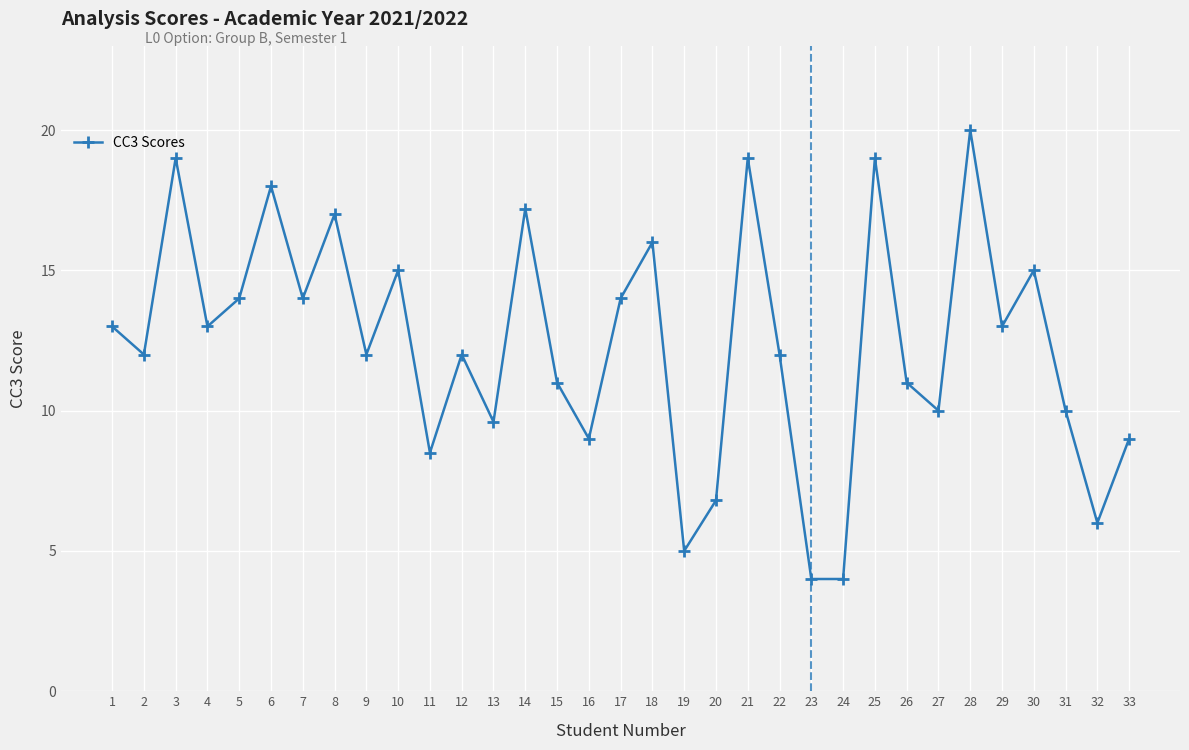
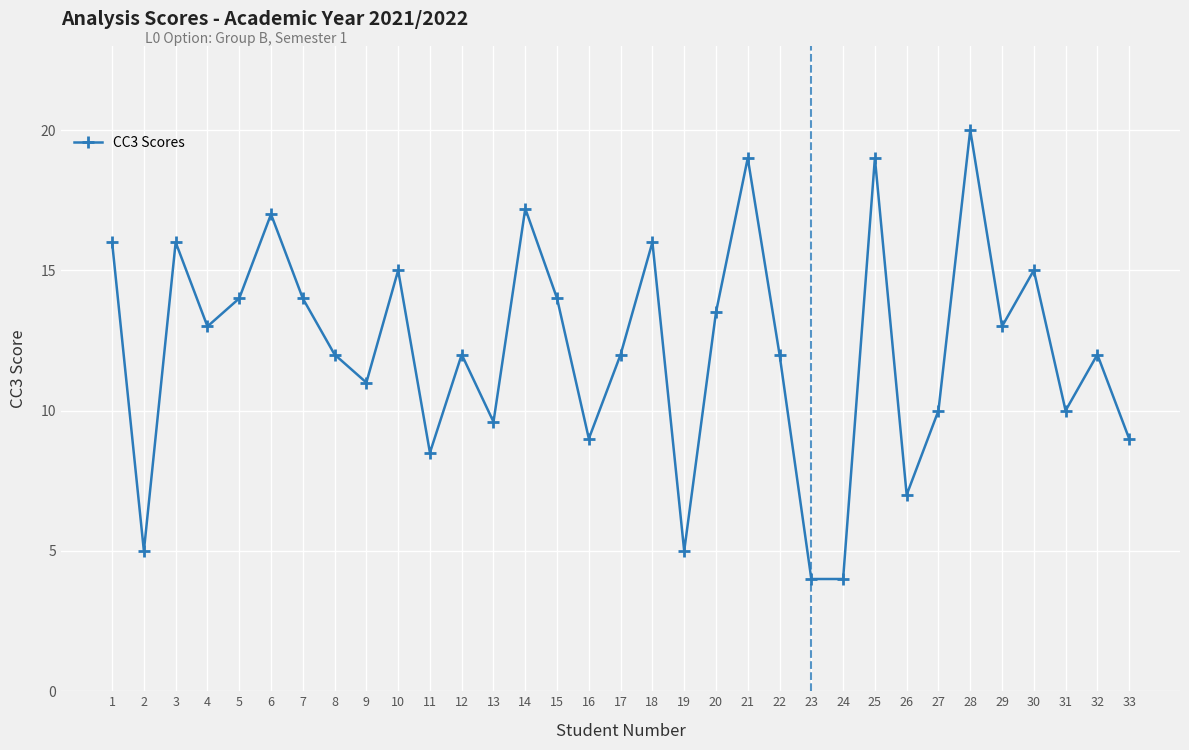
  {
-   "1": 13,
-   "2": 12,
-   "3": 19,
+   "1": 16,
+   "2": 5,
+   "3": 16,
    "4": 13.0,
    "5": 14.0,
-   "6": 18,
+   "6": 17,
    "7": 14.0,
-   "8": 17,
-   "9": 12,
+   "8": 12,
+   "9": 11,
    "10": 15.0,
    "11": 8.5,
    "12": 12.0,
    "13": 9.6,
    "14": 17.2,
-   "15": 11,
+   "15": 14,
    "16": 9.0,
-   "17": 14,
+   "17": 12,
    "18": 16.0,
    "19": 5.0,
-   "20": 6.8,
+   "20": 13.5,
    "21": 19.0,
    "22": 12.0,
    "23": 4.0,
    "24": 4.0,
    "25": 19.0,
-   "26": 11,
+   "26": 7,
    "27": 10.0,
    "28": 20.0,
    "29": 13.0,
    "30": 15.0,
    "31": 10.0,
-   "32": 6,
+   "32": 12,
    "33": 9.0
  }
